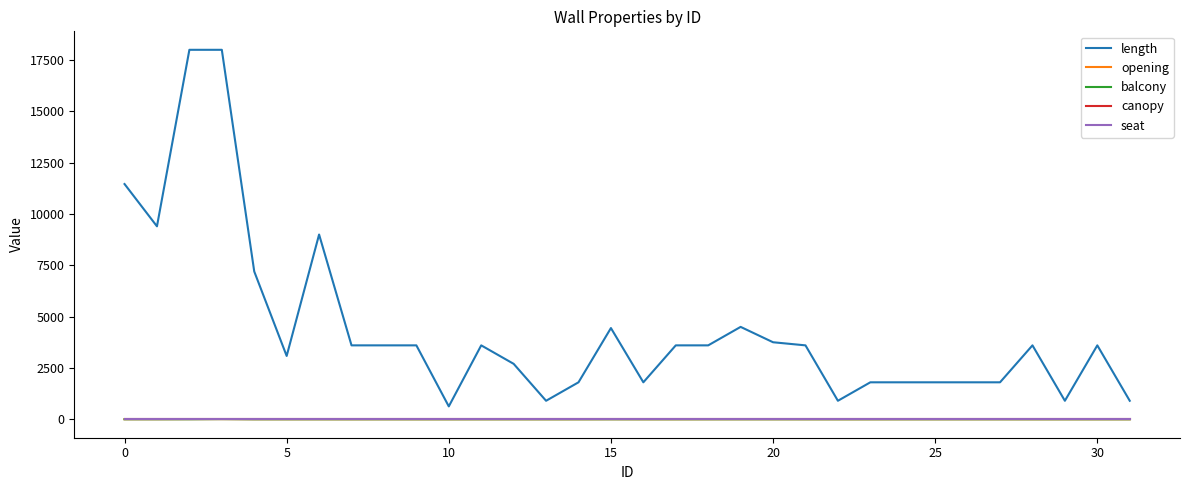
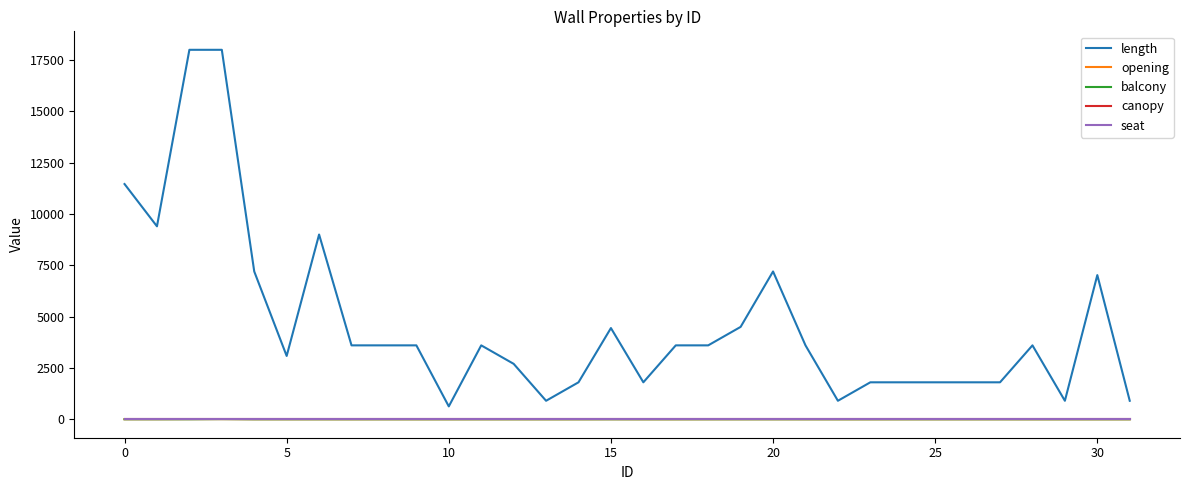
  {
    "length": {
      "0": 11500,
      "5": 3100,
      "10": 600,
      "15": 4400,
-     "20": 3800,
+     "20": 7200,
      "25": 1800,
-     "30": 3600
+     "30": 7000
    },
    "seat": {
      "0": 0,
      "5": 0,
      "10": 0,
      "15": 0,
      "20": 0,
      "25": 0,
      "30": 0
    }
  }
